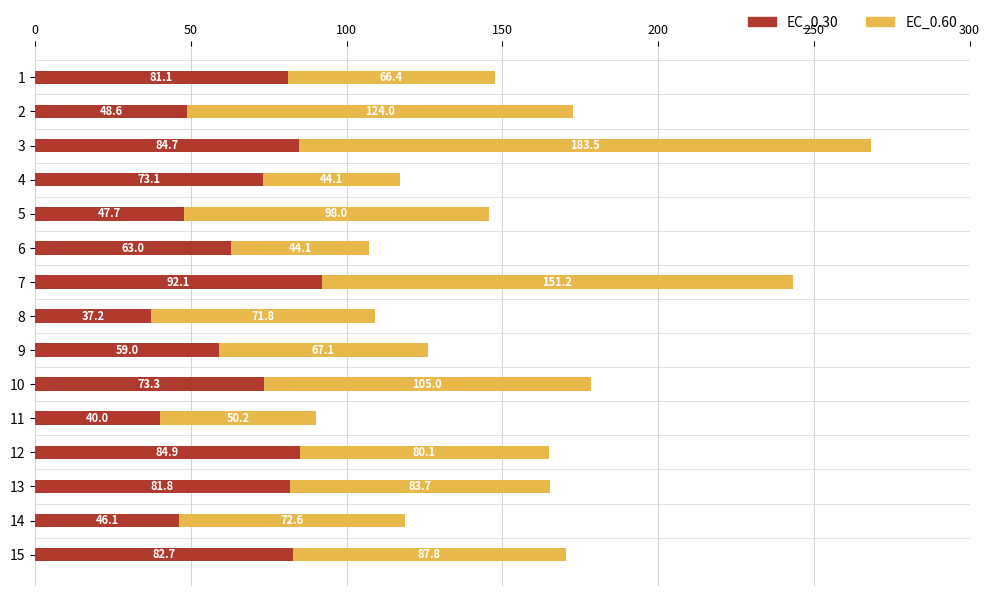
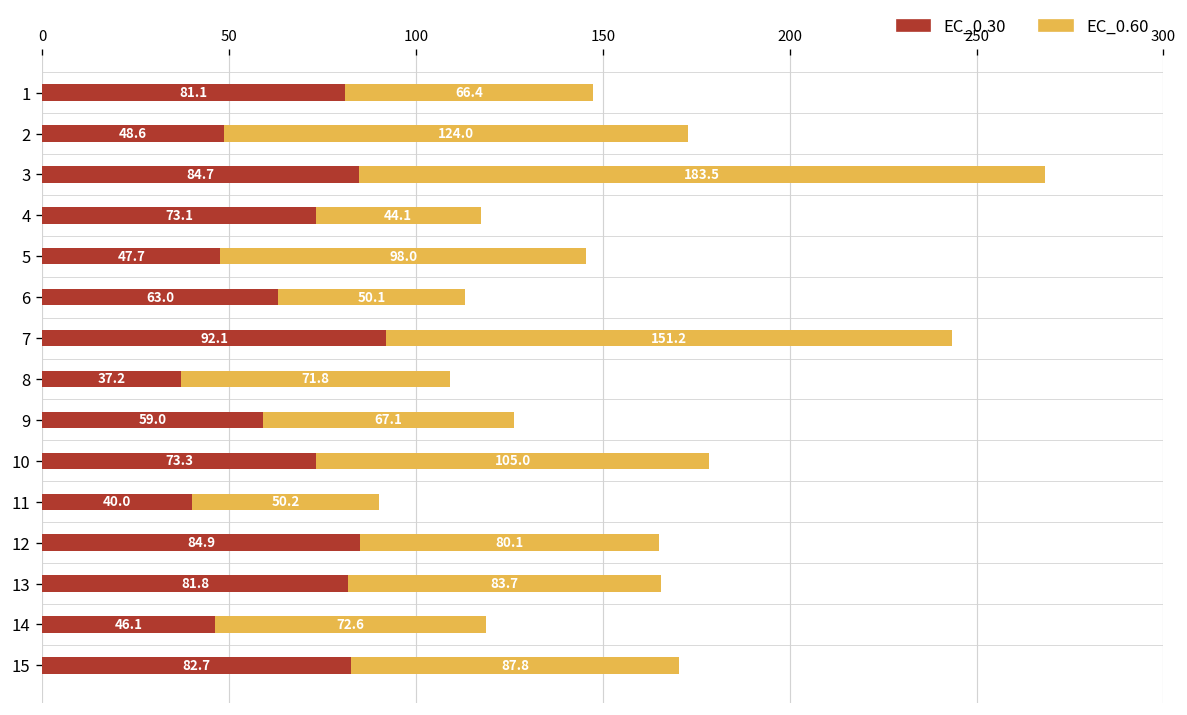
  {
    "EC_0.30": {
      "1": 81.1,
      "2": 48.6,
      "3": 84.7,
      "4": 73.1,
      "5": 47.7,
      "6": 63.0,
      "7": 92.1,
      "8": 37.2,
      "9": 59.0,
      "10": 73.3,
      "11": 40.0,
      "12": 84.9,
      "13": 81.8,
      "14": 46.1,
      "15": 82.7
    },
    "EC_0.60": {
      "1": 66.4,
      "2": 124.0,
      "3": 183.5,
      "4": 44.1,
      "5": 98.0,
-     "6": 44.1,
+     "6": 50.1,
      "7": 151.2,
      "8": 71.8,
      "9": 67.1,
      "10": 105.0,
      "11": 50.2,
      "12": 80.1,
      "13": 83.7,
      "14": 72.6,
      "15": 87.8
    }
  }
